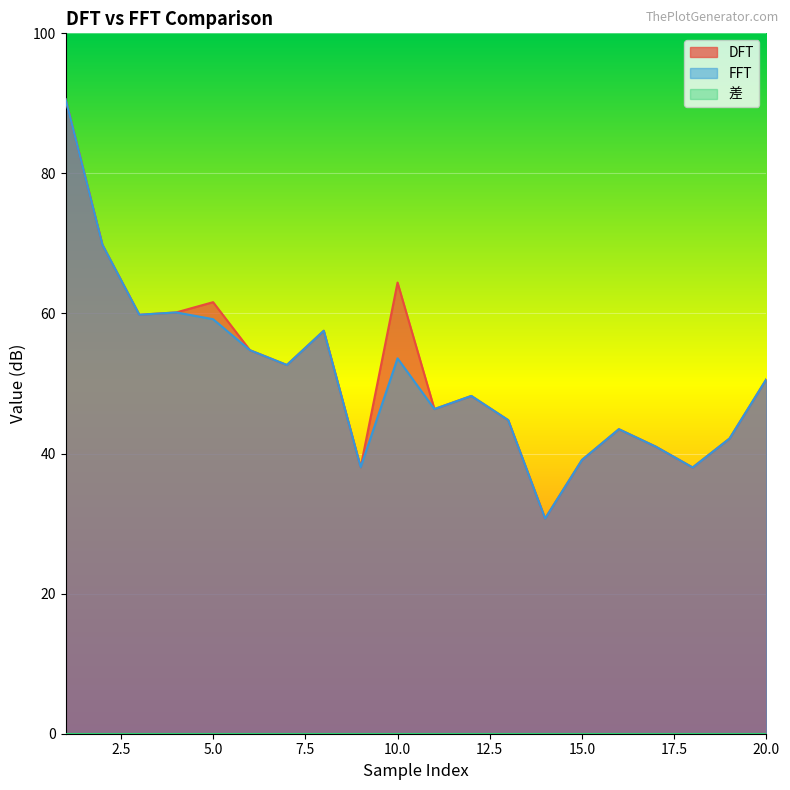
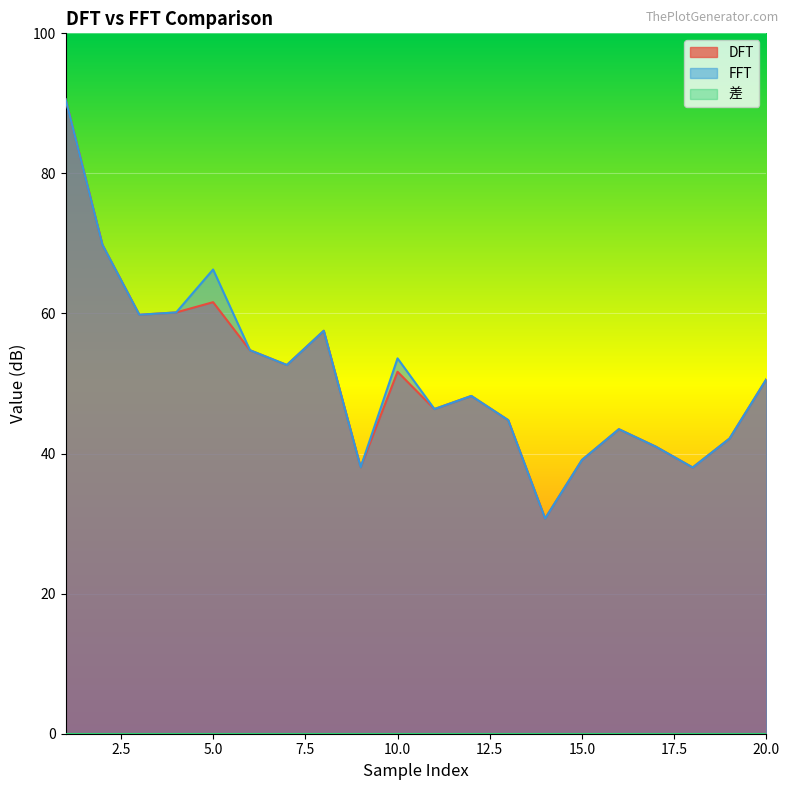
  {
    "DFT": {
      "5.0": 62,
-     "10.0": 64
+     "10.0": 52
    },
    "FFT": {
-     "5.0": 59,
+     "5.0": 66,
      "10.0": 54
    },
    "差": {
      "5.0": 0,
      "10.0": 0,
      "15.0": 0,
      "20.0": 0
    }
  }
